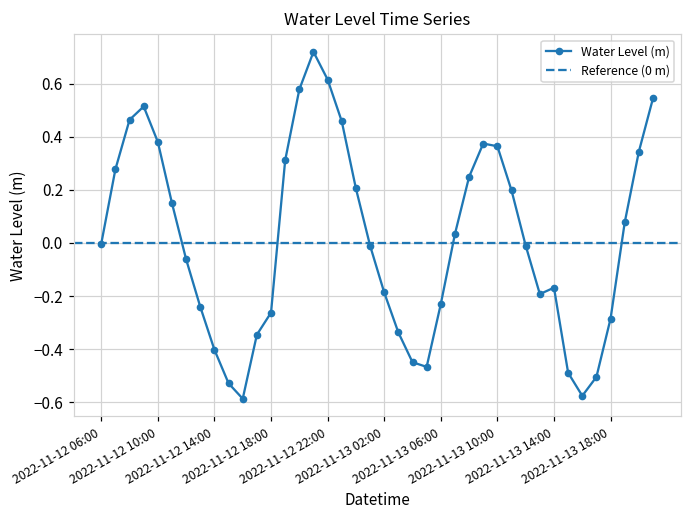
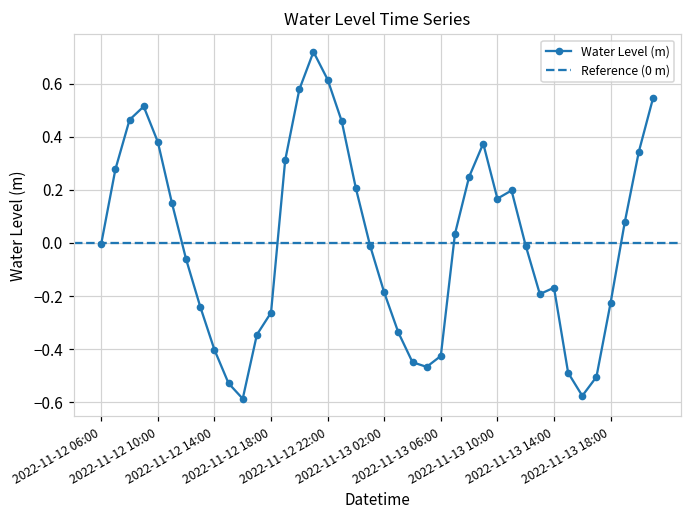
  {
    "2022-11-12 06:00": 0.00,
    "2022-11-12 10:00": 0.38,
    "2022-11-12 14:00": -0.40,
    "2022-11-12 18:00": -0.26,
    "2022-11-12 22:00": 0.62,
    "2022-11-13 02:00": -0.19,
-   "2022-11-13 06:00": -0.23,
-   "2022-11-13 10:00": 0.36,
+   "2022-11-13 06:00": -0.43,
+   "2022-11-13 10:00": 0.17,
    "2022-11-13 14:00": -0.17,
-   "2022-11-13 18:00": -0.28
+   "2022-11-13 18:00": -0.23
  }
